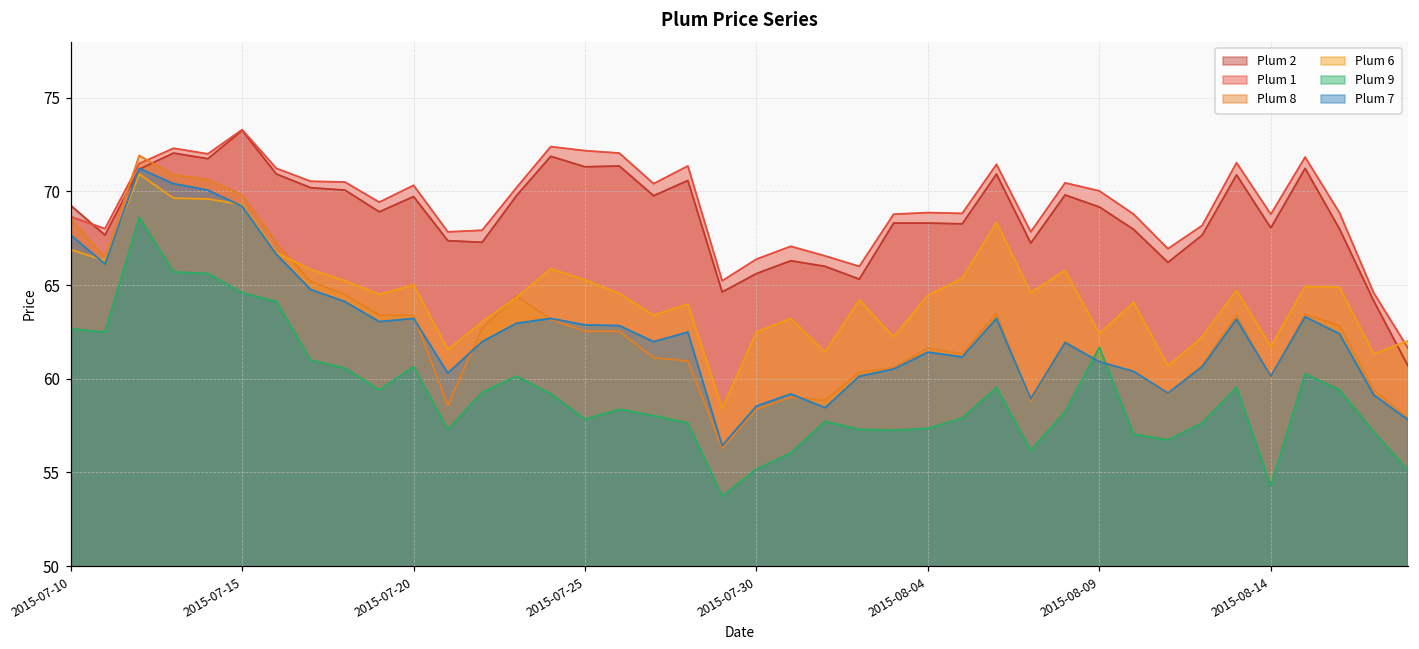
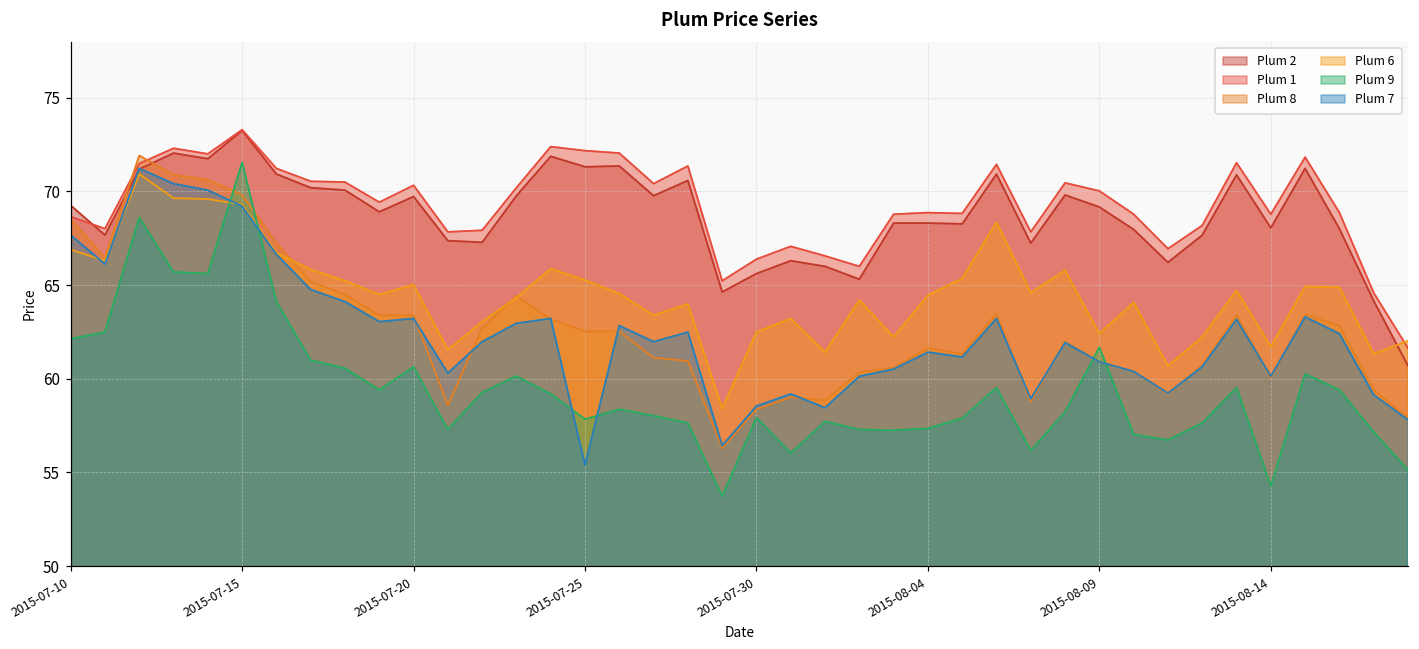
  {
    "Plum 9": {
-     "2015-07-10": 62.7,
-     "2015-07-15": 64.6,
+     "2015-07-10": 62.1,
+     "2015-07-15": 71.6,
      "2015-07-20": 60.6,
      "2015-07-25": 57.8,
-     "2015-07-30": 55.2,
+     "2015-07-30": 57.9,
      "2015-08-04": 57.3,
      "2015-08-09": 61.7,
      "2015-08-14": 54.3
    },
    "Plum 7": {
      "2015-07-10": 67.7,
      "2015-07-20": 63.2,
-     "2015-07-25": 62.9,
+     "2015-07-25": 55.4,
      "2015-07-30": 58.5,
      "2015-08-04": 61.4
    }
  }
